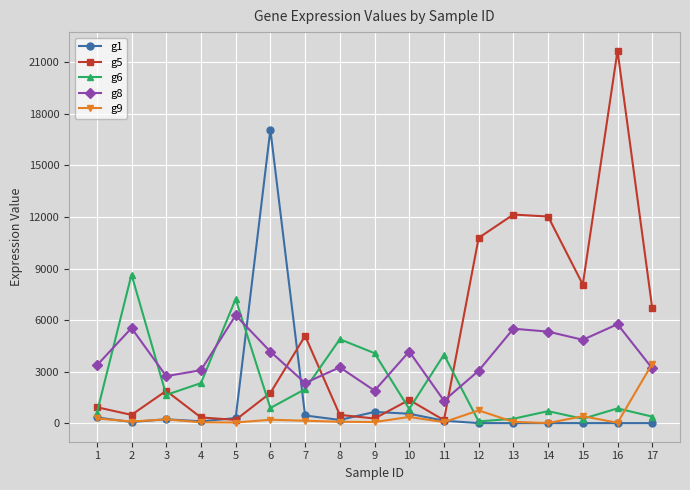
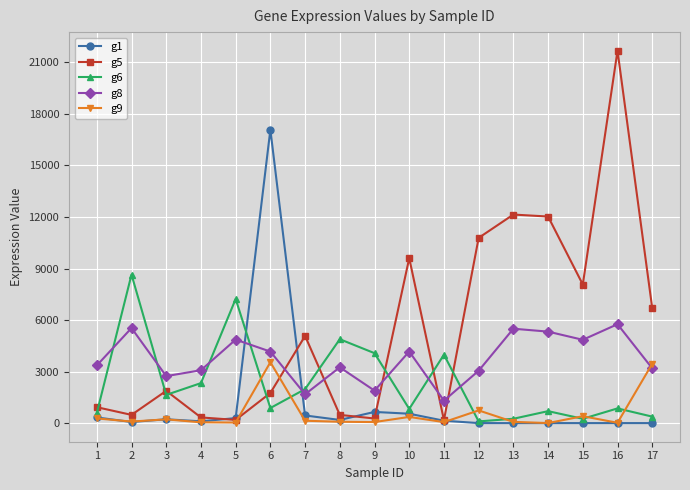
  {
    "g1": {
      "6": 17100,
      "7": 400,
      "9": 700,
      "10": 500,
      "15": 0,
      "17": 0
    },
    "g5": {
      "1": 900,
      "2": 500,
      "3": 1900,
      "4": 300,
      "6": 1800,
      "7": 5100,
      "8": 500,
      "9": 300,
-     "10": 1400,
+     "10": 9600,
      "12": 10800,
      "13": 12100,
      "14": 12000,
      "15": 8100,
      "16": 21700,
      "17": 6700
    },
    "g6": {
      "1": 600,
      "2": 8600,
      "3": 1600,
      "4": 2300,
      "5": 7200,
      "6": 900,
      "7": 2000,
      "8": 4900,
      "9": 4100,
      "10": 800,
      "11": 4000,
      "13": 300,
      "14": 700,
      "15": 300,
      "16": 900,
      "17": 400
    },
    "g8": {
      "1": 3400,
      "2": 5500,
      "3": 2700,
      "4": 3100,
-     "5": 6300,
+     "5": 4900,
      "6": 4200,
-     "7": 2300,
+     "7": 1700,
      "8": 3200,
      "9": 1900,
      "10": 4200,
      "11": 1300,
      "12": 3000,
      "13": 5500,
      "14": 5300,
      "15": 4900,
      "16": 5800,
      "17": 3200
    },
    "g9": {
      "5": 0,
-     "6": 200,
+     "6": 3500,
      "7": 100,
      "9": 100,
      "10": 400,
      "12": 700,
      "15": 400,
      "17": 3500
    }
  }
